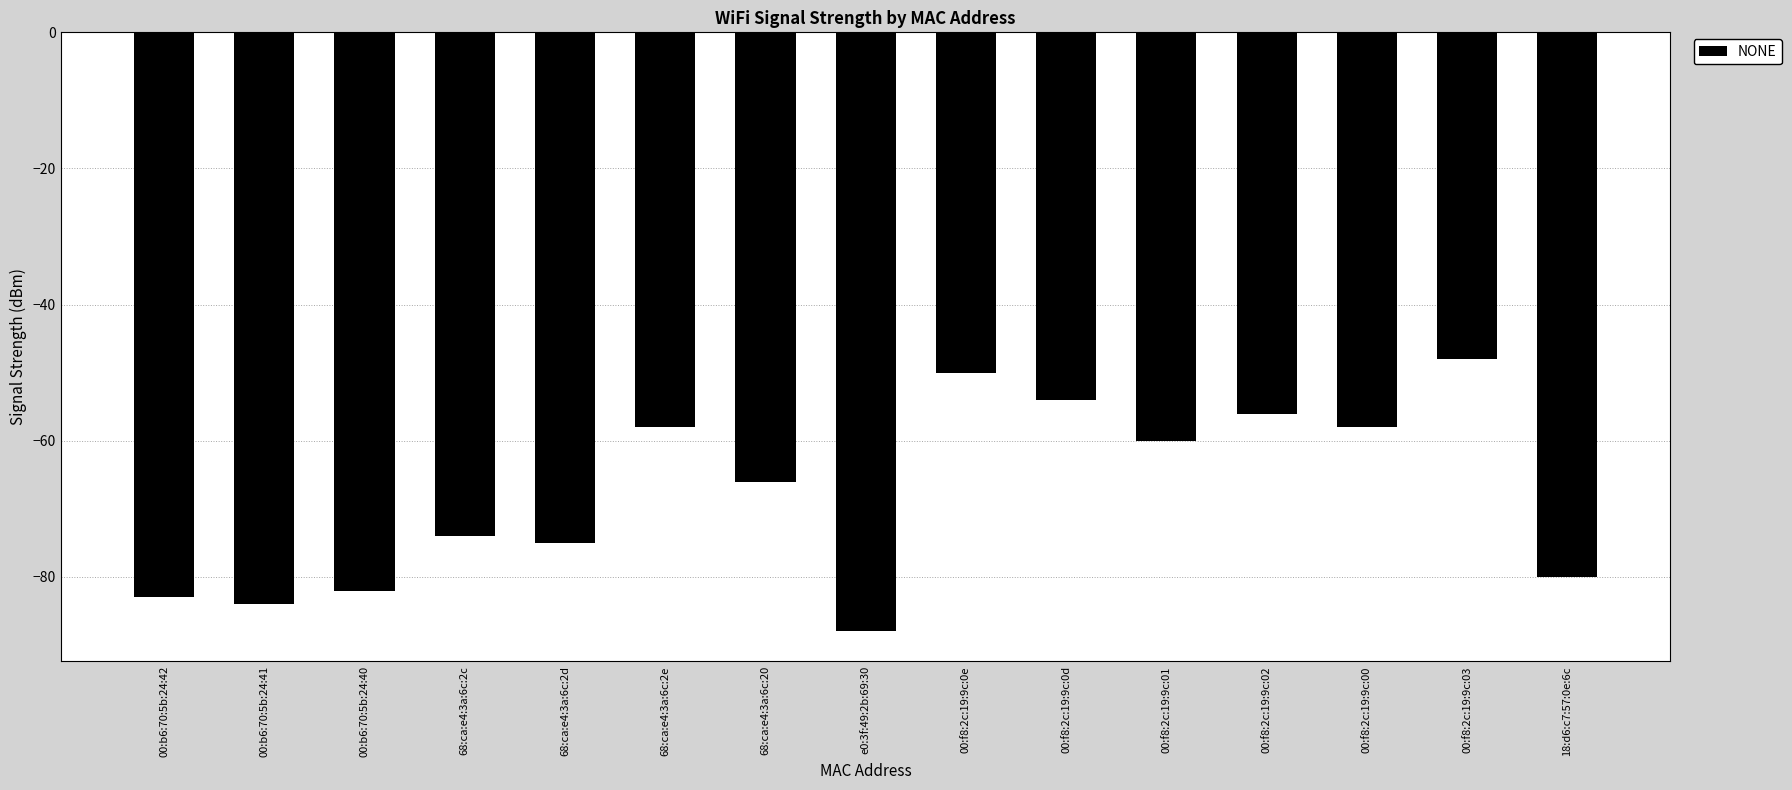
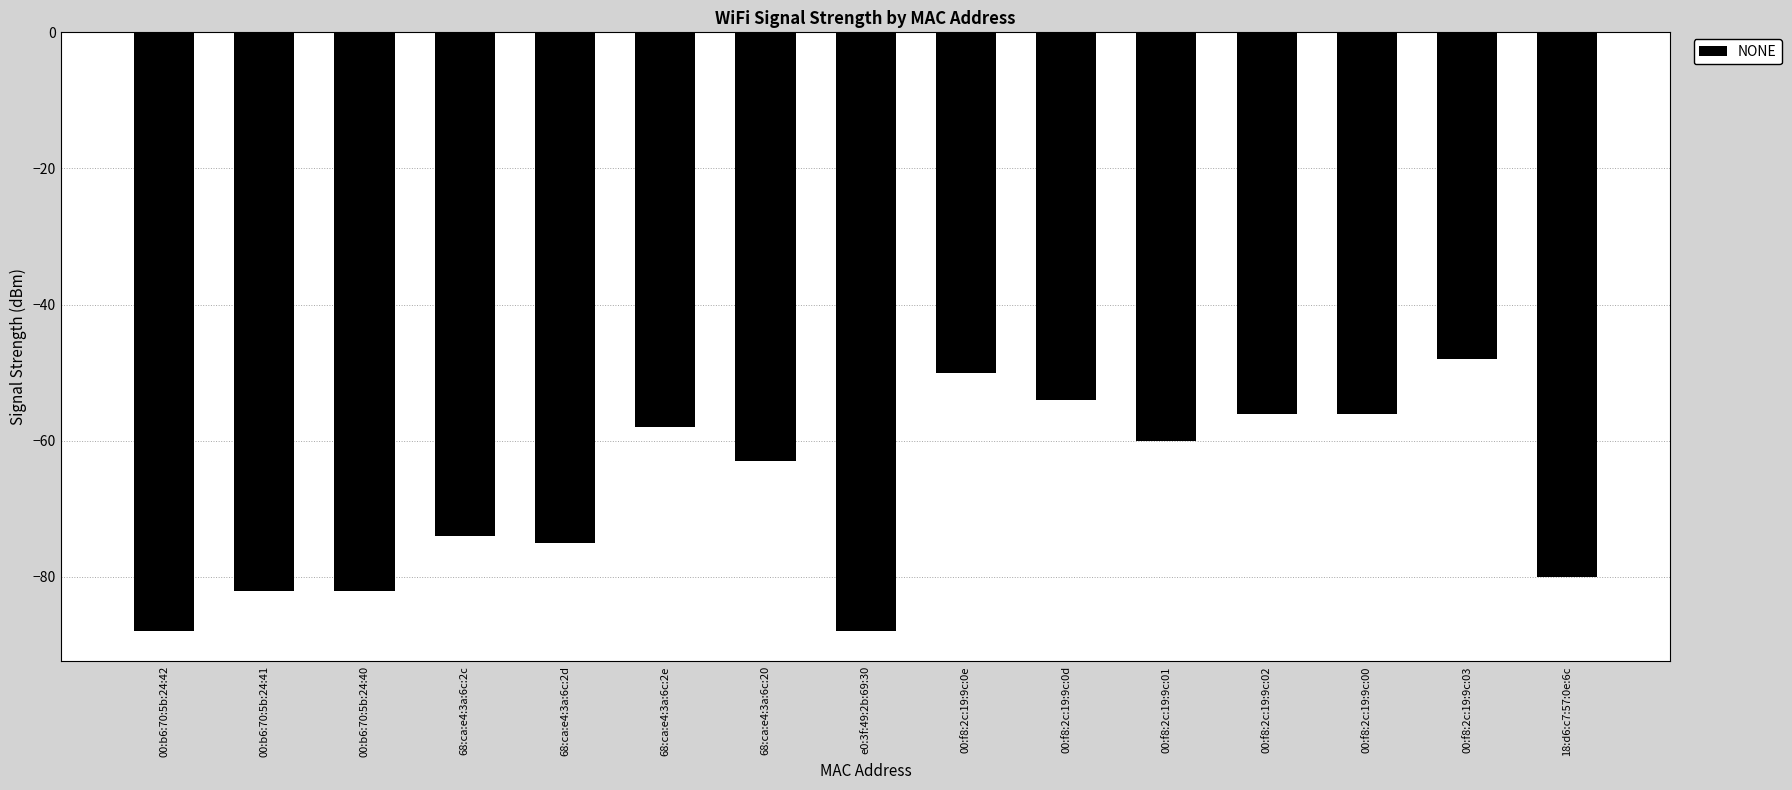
  {
-   "00:b6:70:5b:24:42": -83,
-   "00:b6:70:5b:24:41": -84,
+   "00:b6:70:5b:24:42": -88,
+   "00:b6:70:5b:24:41": -82,
    "00:b6:70:5b:24:40": -82,
    "68:ca:e4:3a:6c:2c": -74,
    "68:ca:e4:3a:6c:2d": -75,
    "68:ca:e4:3a:6c:2e": -58,
-   "68:ca:e4:3a:6c:20": -66,
+   "68:ca:e4:3a:6c:20": -63,
    "e0:3f:49:2b:69:30": -88,
    "00:f8:2c:19:9c:0e": -50,
    "00:f8:2c:19:9c:0d": -54,
    "00:f8:2c:19:9c:01": -60,
    "00:f8:2c:19:9c:02": -56,
-   "00:f8:2c:19:9c:00": -58,
+   "00:f8:2c:19:9c:00": -56,
    "00:f8:2c:19:9c:03": -48,
    "18:d6:c7:57:0e:6c": -80
  }
